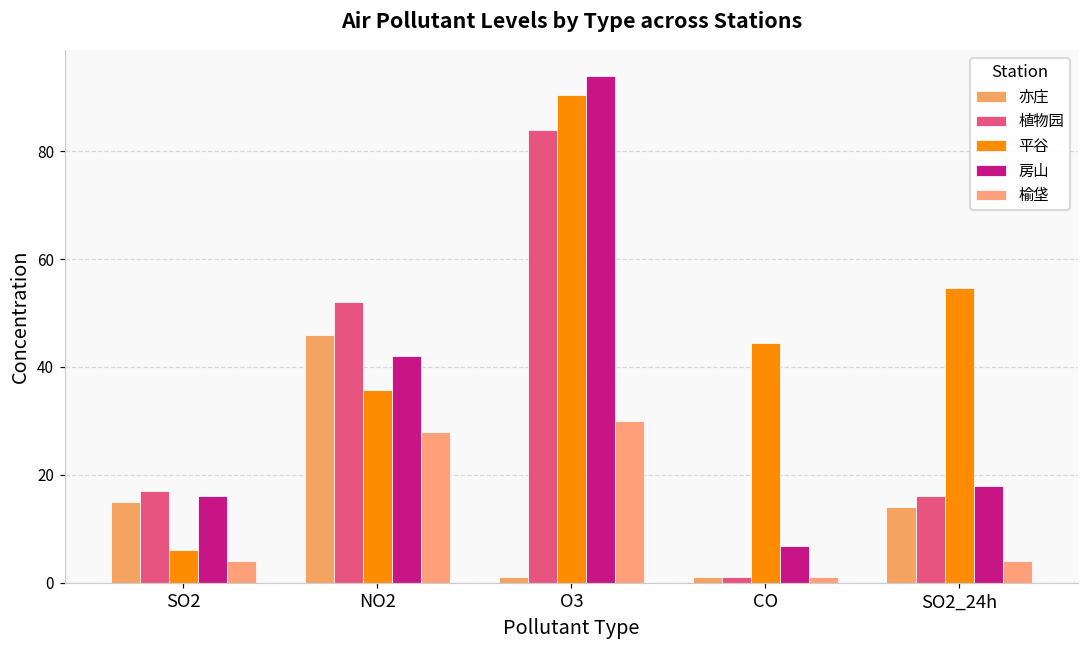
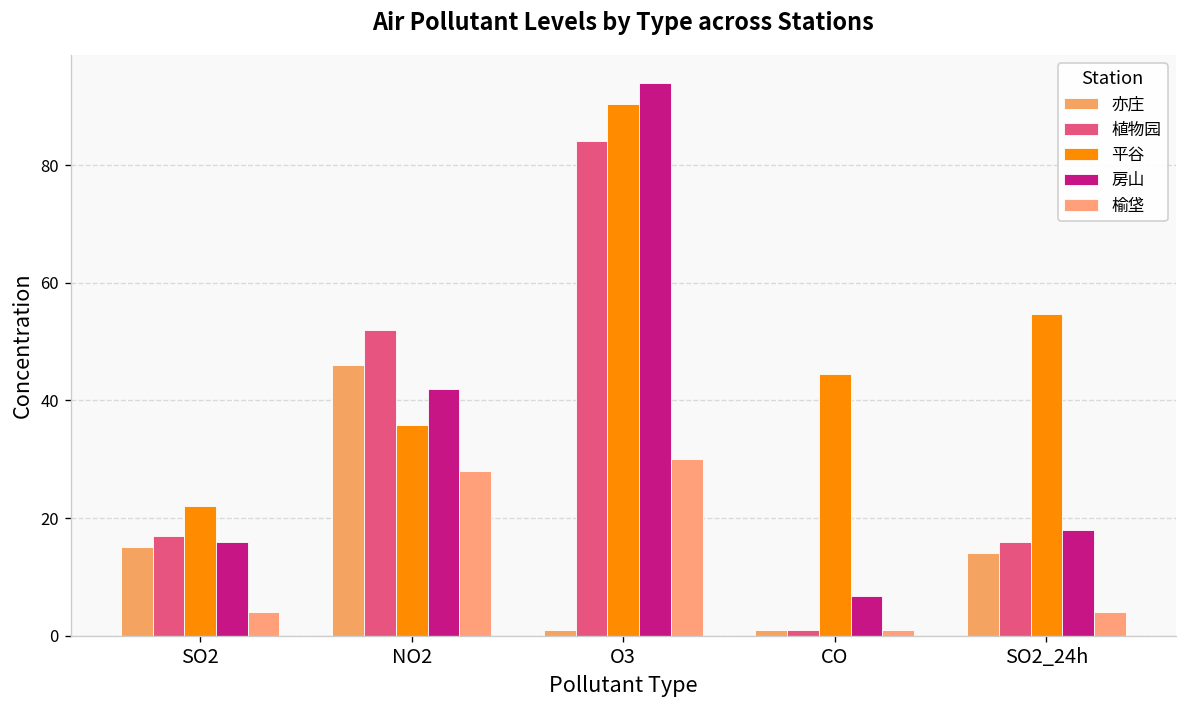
  {
    "植物园": {
      "SO2": 17,
      "NO2": 52,
      "O3": 84,
      "CO": 1,
      "SO2_24h": 16
    },
    "平谷": {
-     "SO2": 6,
+     "SO2": 22,
      "NO2": 36,
      "O3": 90,
      "CO": 44,
      "SO2_24h": 55
    },
    "房山": {
      "SO2": 16,
      "NO2": 42,
      "O3": 94,
      "CO": 7,
      "SO2_24h": 18
    }
  }
